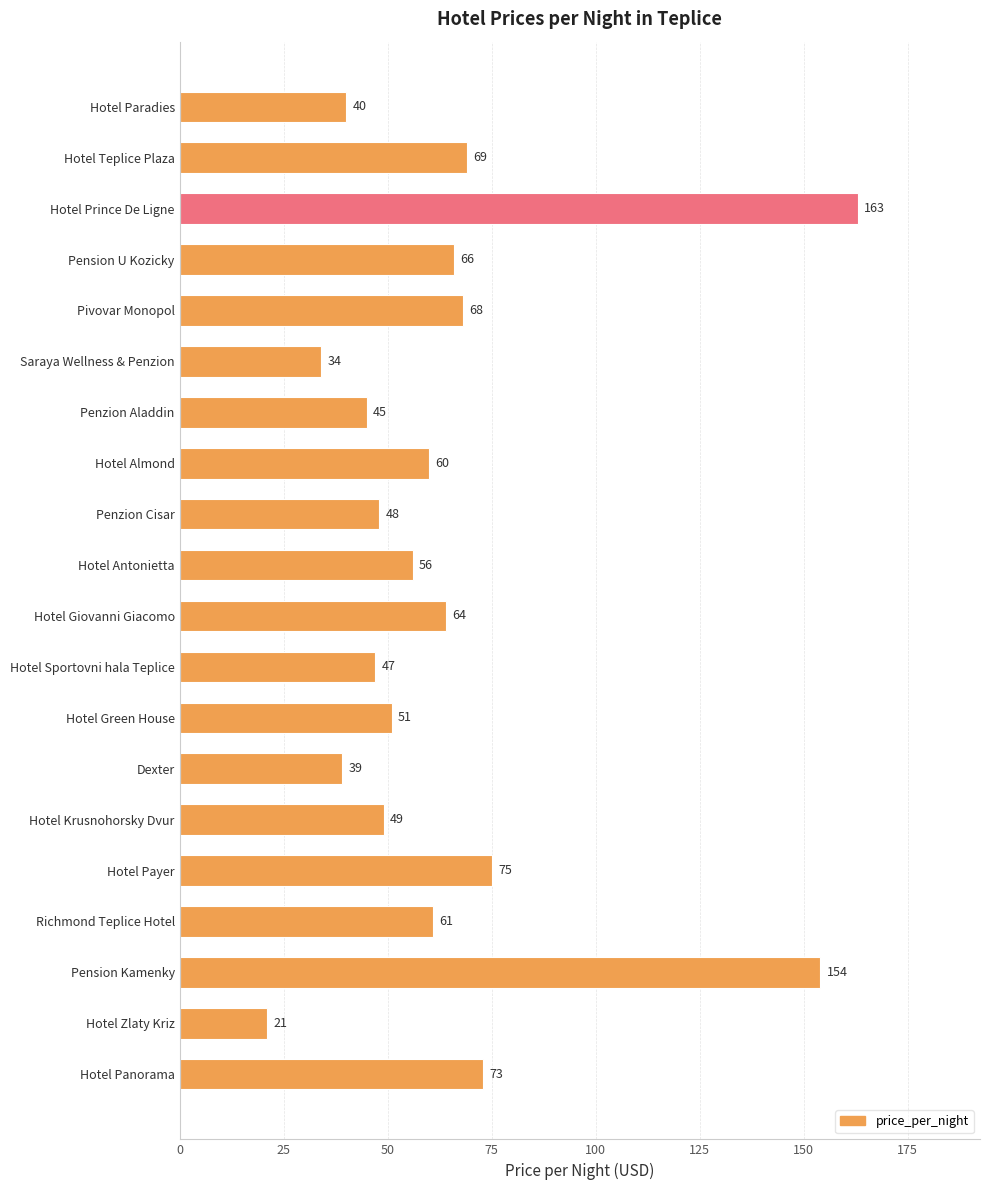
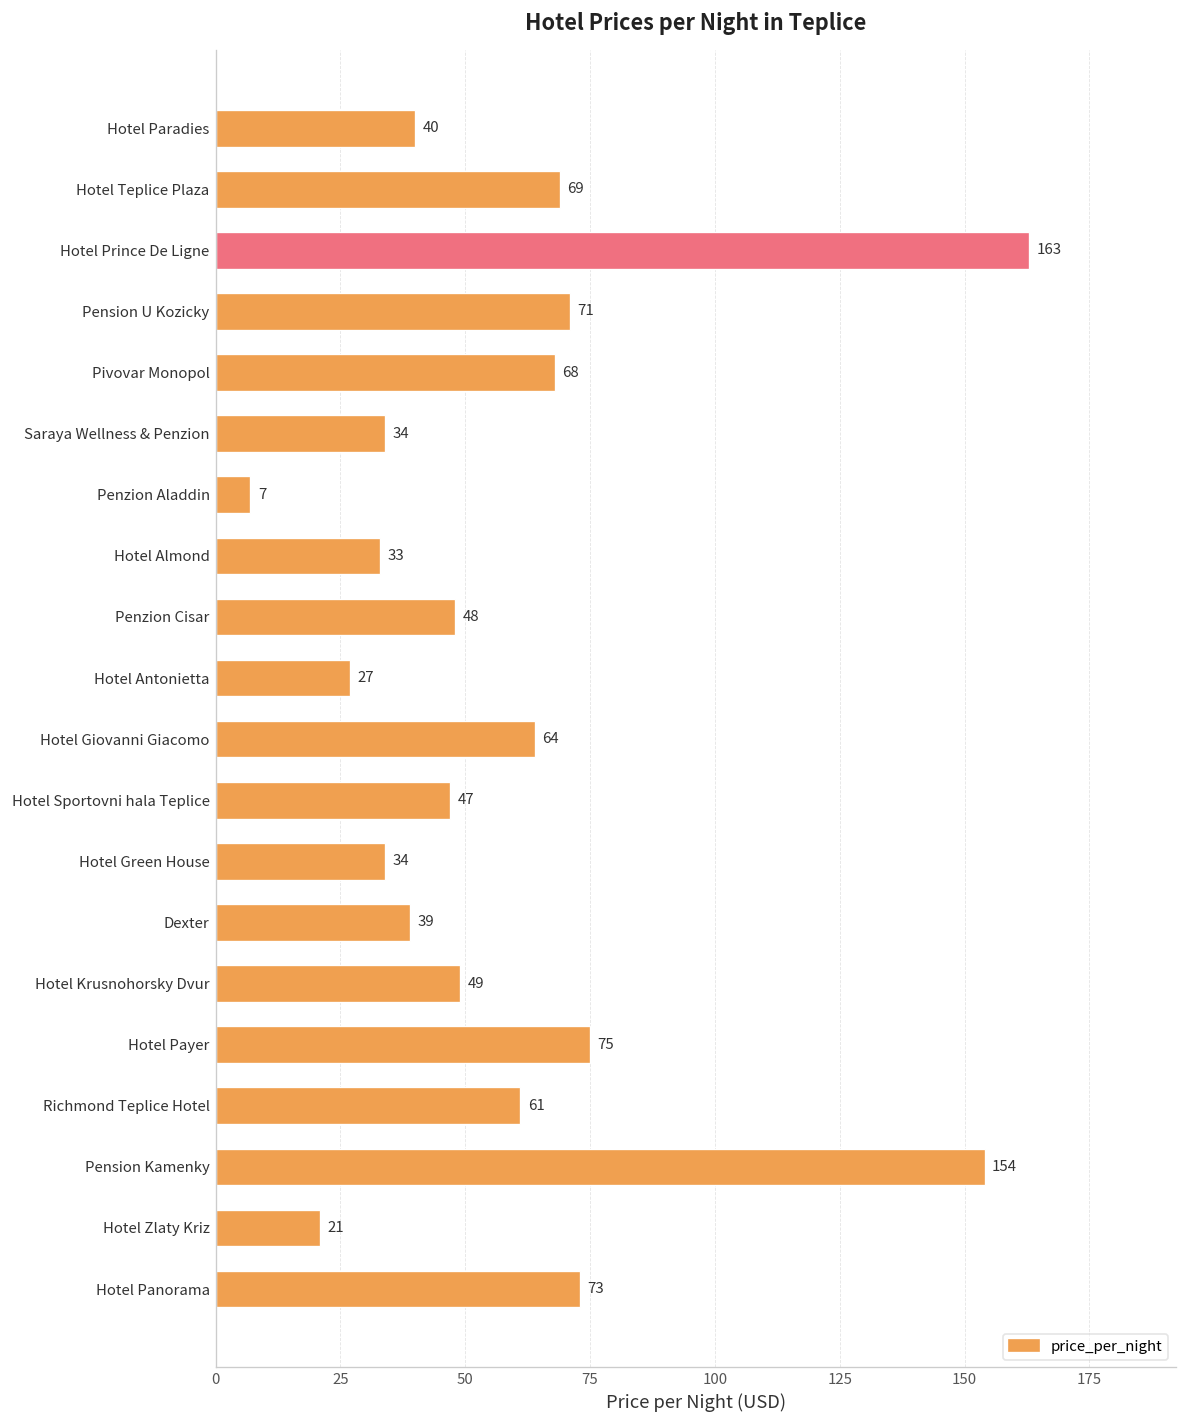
  {
    "Hotel Paradies": 40,
    "Hotel Teplice Plaza": 69,
    "Hotel Prince De Ligne": 163,
-   "Pension U Kozicky": 66,
+   "Pension U Kozicky": 71,
    "Pivovar Monopol": 68,
    "Saraya Wellness & Penzion": 34,
-   "Penzion Aladdin": 45,
-   "Hotel Almond": 60,
+   "Penzion Aladdin": 7,
+   "Hotel Almond": 33,
    "Penzion Cisar": 48,
-   "Hotel Antonietta": 56,
+   "Hotel Antonietta": 27,
    "Hotel Giovanni Giacomo": 64,
    "Hotel Sportovni hala Teplice": 47,
-   "Hotel Green House": 51,
+   "Hotel Green House": 34,
    "Dexter": 39,
    "Hotel Krusnohorsky Dvur": 49,
    "Hotel Payer": 75,
    "Richmond Teplice Hotel": 61,
    "Pension Kamenky": 154,
    "Hotel Zlaty Kriz": 21,
    "Hotel Panorama": 73
  }
